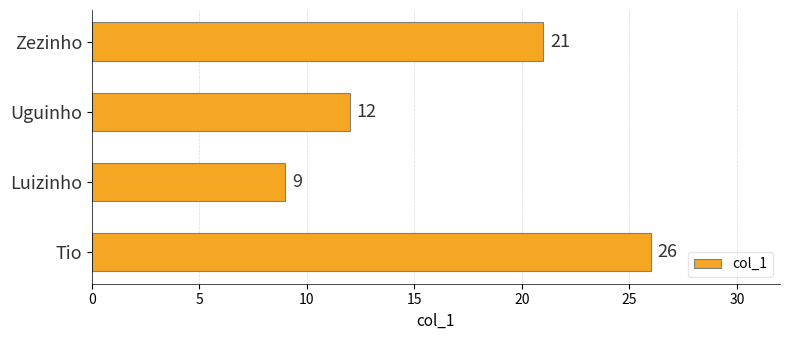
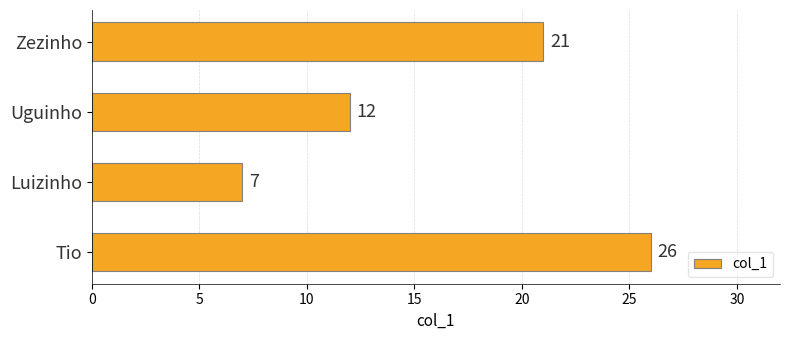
  {
    "Zezinho": 21,
    "Uguinho": 12,
-   "Luizinho": 9,
+   "Luizinho": 7,
    "Tio": 26
  }
